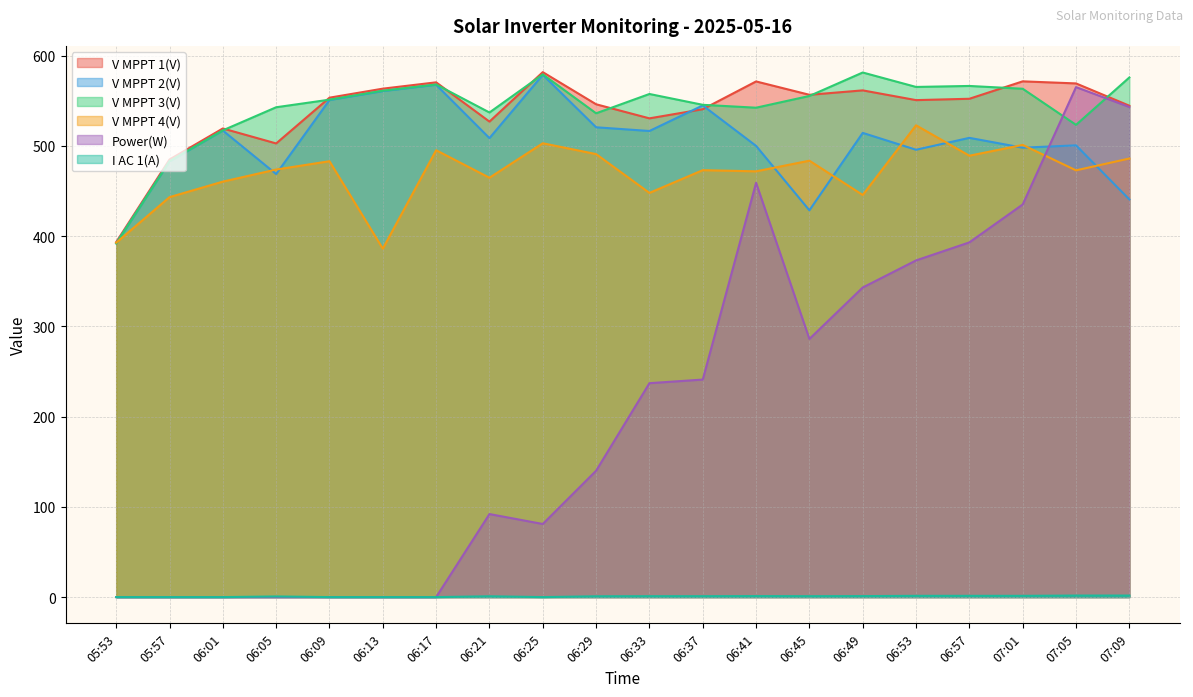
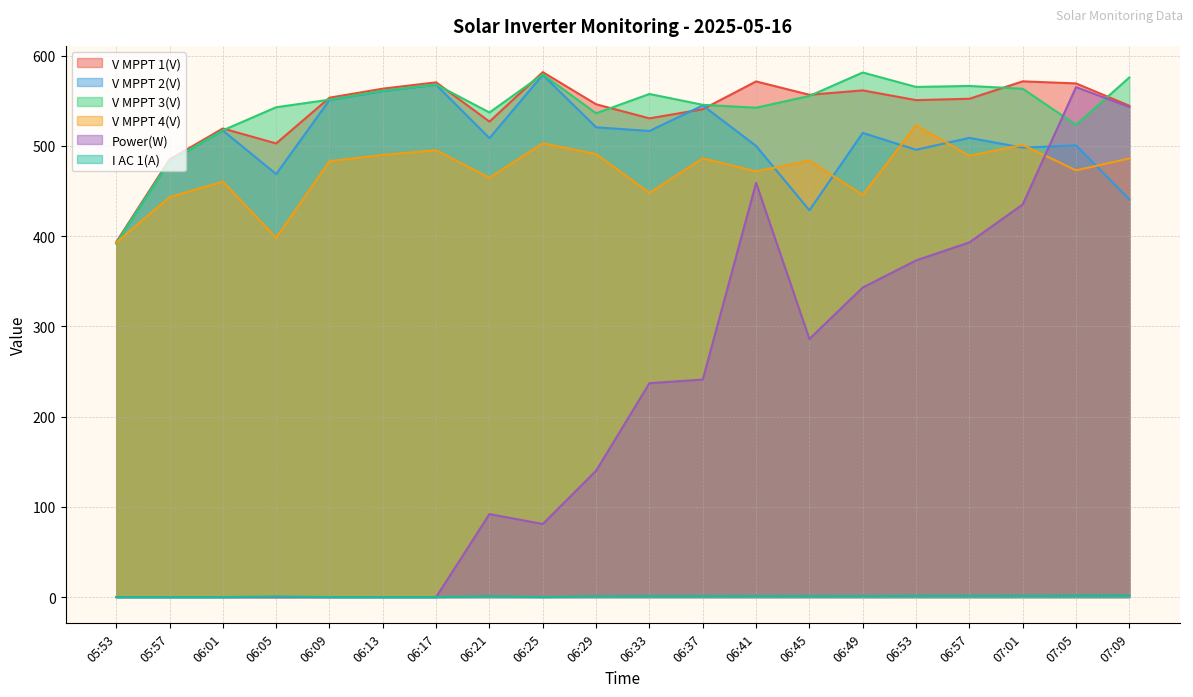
  {
    "V MPPT 1(V)": {
      "06:05": 500,
      "06:21": 530,
      "06:29": 550,
      "06:33": 530,
      "06:37": 540,
      "06:41": 570,
      "06:49": 560,
      "06:53": 550,
      "06:57": 550,
      "07:01": 570,
      "07:05": 570
    },
    "V MPPT 4(V)": {
      "05:57": 440,
      "06:01": 460,
-     "06:05": 470,
+     "06:05": 400,
      "06:09": 480,
-     "06:13": 390,
+     "06:13": 490,
      "06:17": 500,
      "06:21": 460,
      "06:25": 500,
      "06:29": 490,
      "06:33": 450,
-     "06:37": 470,
+     "06:37": 490,
      "06:41": 470,
      "06:45": 480,
      "06:49": 450,
      "06:53": 520,
      "06:57": 490,
      "07:01": 500,
      "07:05": 470,
      "07:09": 490
    },
    "Power(W)": {
      "06:21": 90,
      "06:25": 80,
      "06:29": 140,
      "06:33": 240,
      "06:37": 240,
      "06:41": 460,
      "06:45": 290,
      "06:49": 340,
      "06:53": 370,
      "06:57": 390,
      "07:01": 440,
      "07:05": 570
    }
  }
